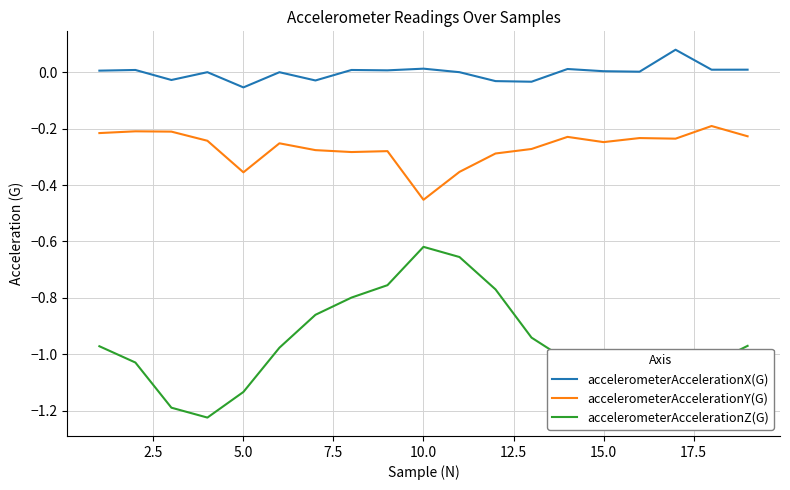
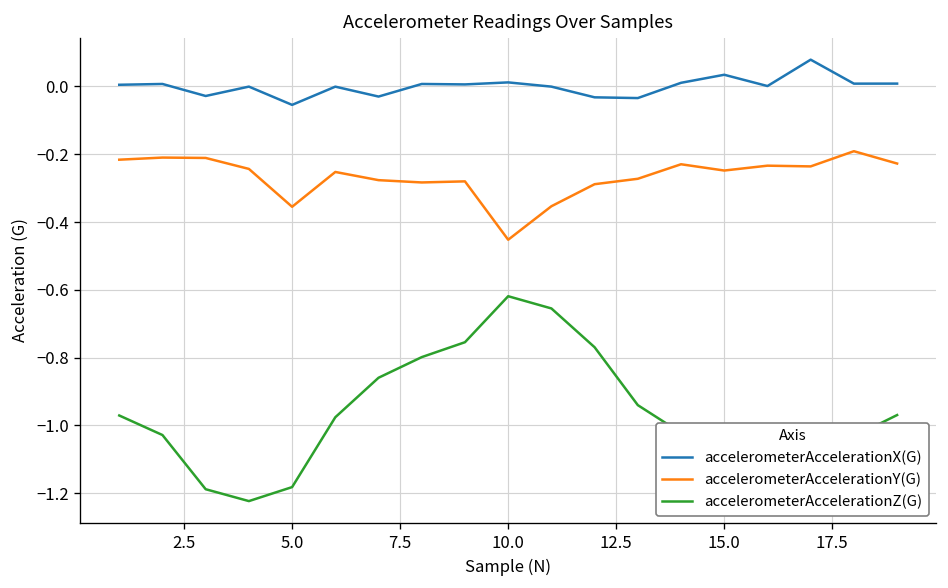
  {
    "accelerometerAccelerationX(G)": {
      "5.0": -0.05,
      "10.0": 0.01,
-     "15.0": 0.00
+     "15.0": 0.03
    },
    "accelerometerAccelerationY(G)": {
      "5.0": -0.36,
      "10.0": -0.45,
      "15.0": -0.25
    },
    "accelerometerAccelerationZ(G)": {
-     "5.0": -1.13,
+     "5.0": -1.18,
      "10.0": -0.62
    }
  }
